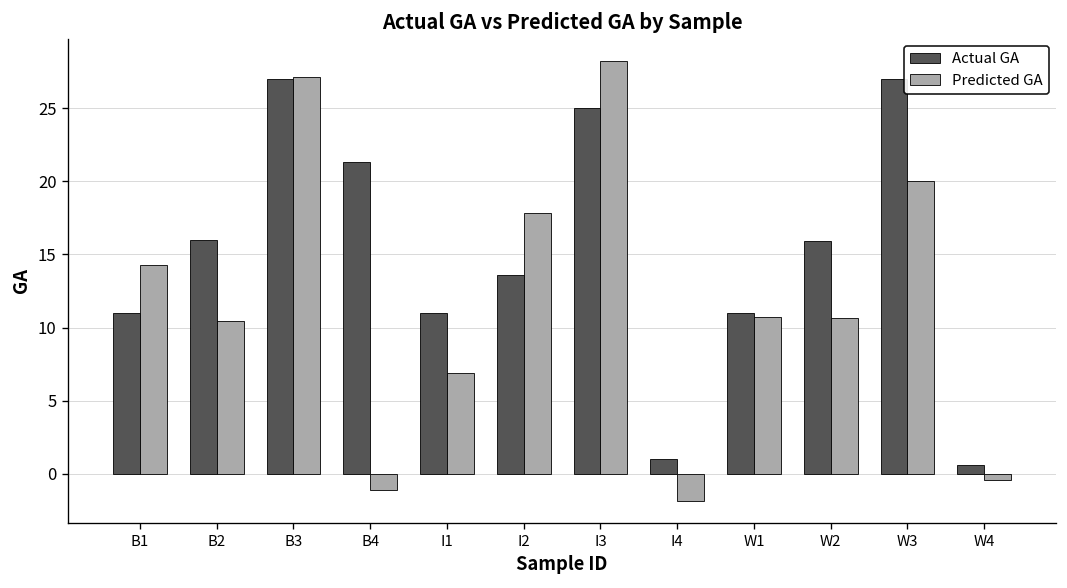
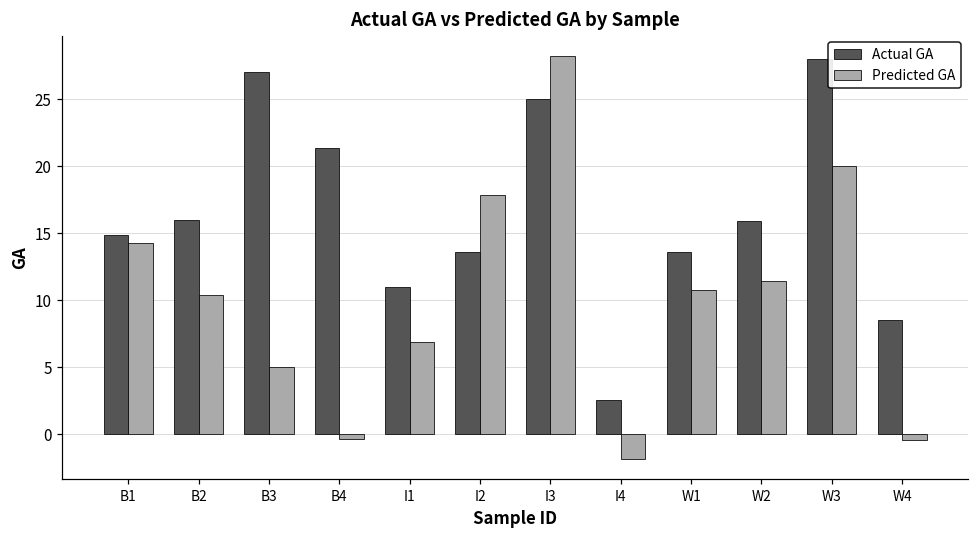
  {
    "Actual GA": {
-     "B1": 11.0,
+     "B1": 14.9,
      "B2": 16.0,
      "B3": 27.0,
      "B4": 21.3,
      "I1": 11.0,
      "I2": 13.6,
      "I3": 25.0,
-     "I4": 1.0,
-     "W1": 11.0,
+     "I4": 2.6,
+     "W1": 13.6,
      "W2": 15.9,
-     "W3": 27,
-     "W4": 0.6
+     "W3": 28,
+     "W4": 8.5
    },
    "Predicted GA": {
      "B1": 14.3,
      "B2": 10.4,
-     "B3": 27.2,
-     "B4": -1.1,
+     "B3": 5.0,
+     "B4": -0.3,
      "I1": 6.9,
      "I2": 17.9,
      "I3": 28.3,
      "I4": -1.9,
      "W1": 10.8,
-     "W2": 10.7,
+     "W2": 11.4,
      "W3": 20.0,
      "W4": -0.4
    }
  }
